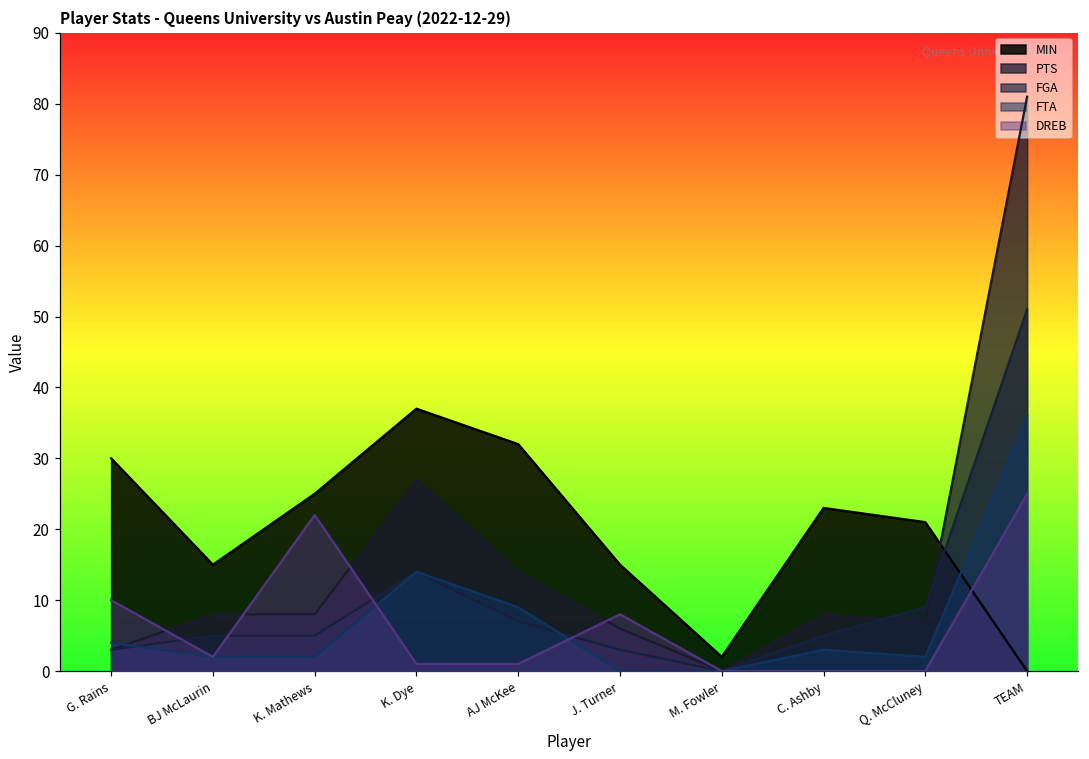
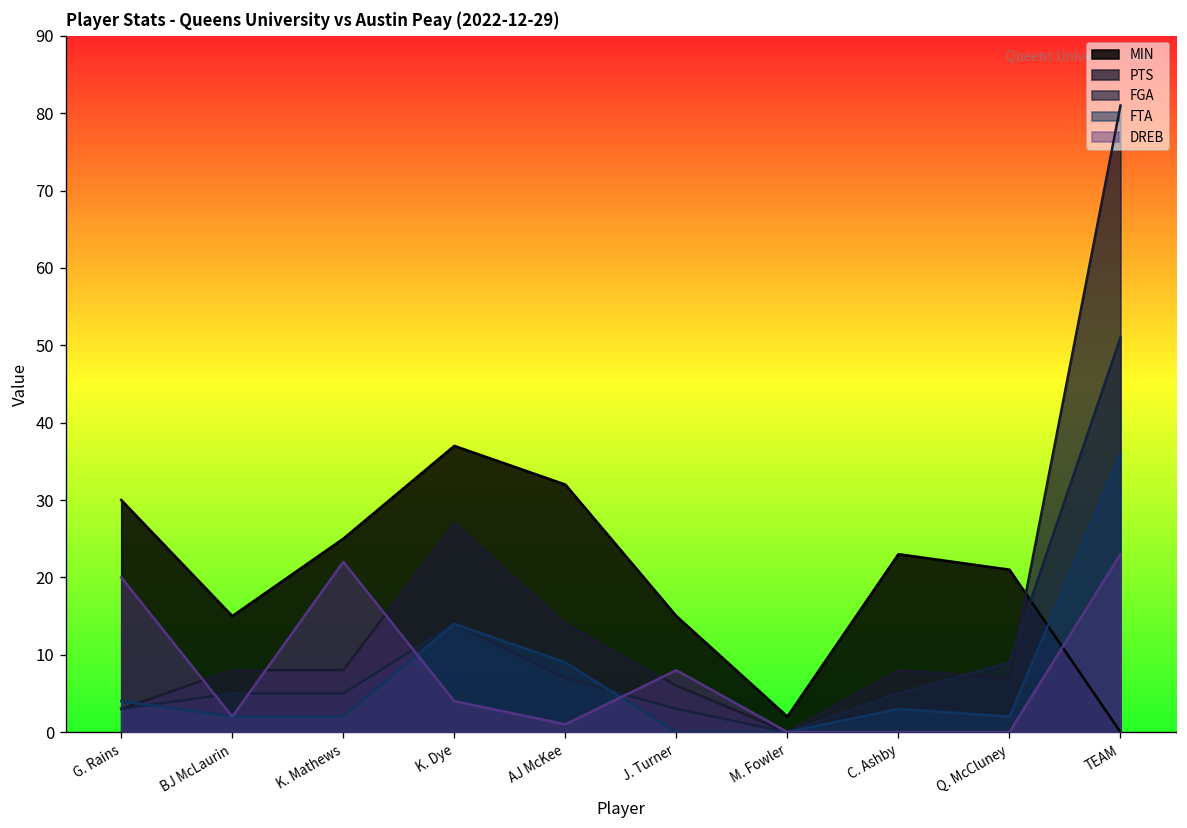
  {
    "DREB": {
-     "G. Rains": 10,
+     "G. Rains": 20,
      "K. Mathews": 22,
-     "K. Dye": 1,
+     "K. Dye": 4,
      "AJ McKee": 1,
      "J. Turner": 8,
      "C. Ashby": 0,
      "Q. McCluney": 0,
-     "TEAM": 25
+     "TEAM": 23
    }
  }
